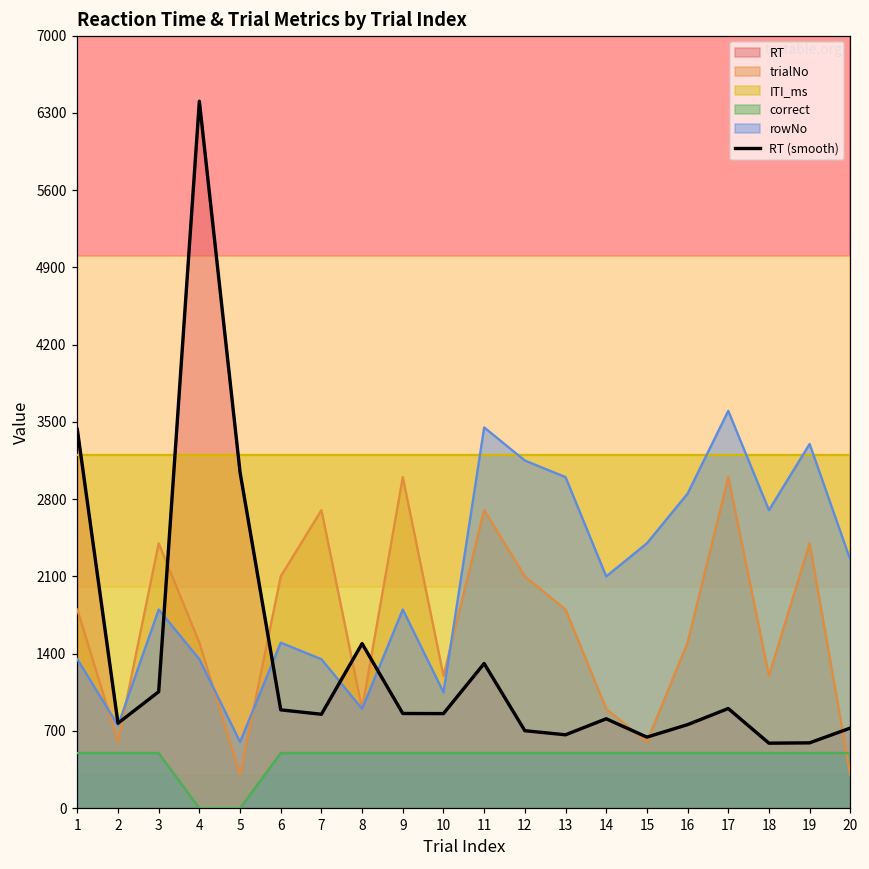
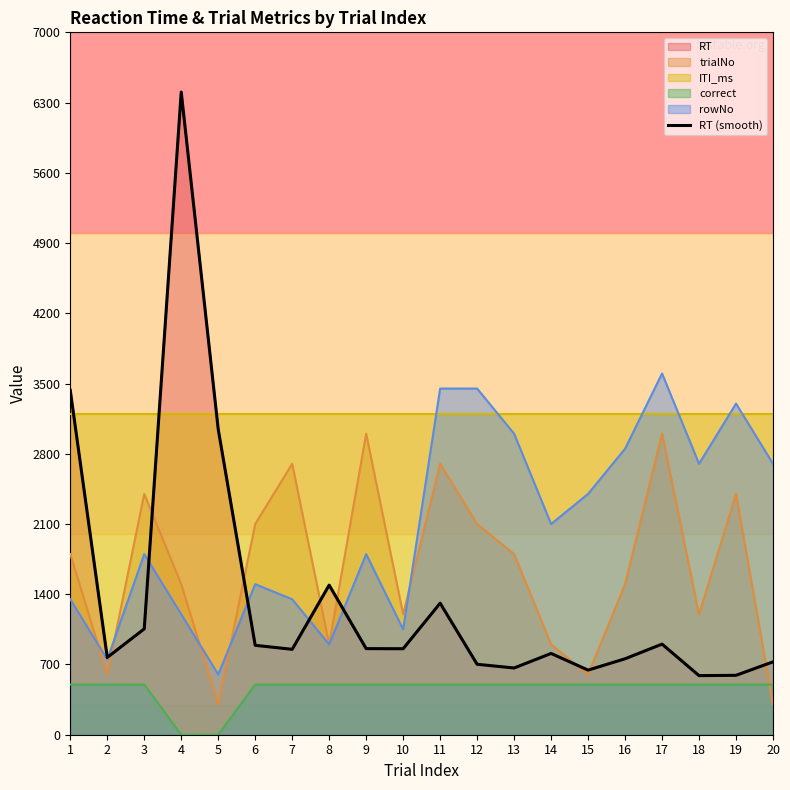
  {
    "correct": {
      "1": 500,
      "2": 500,
      "3": 500,
      "4": 0,
      "5": 0,
      "6": 500,
      "7": 500,
      "8": 500,
      "9": 500,
      "10": 500,
      "11": 500,
      "12": 500,
      "13": 500,
      "14": 500,
      "15": 500,
      "16": 500,
      "17": 500,
      "18": 500,
      "19": 500,
      "20": 500
    },
    "rowNo": {
      "1": 1350,
      "3": 1800,
-     "4": 1350,
+     "4": 1200,
      "5": 600,
      "6": 1500,
      "7": 1350,
      "9": 1800,
      "10": 1050,
      "11": 3450,
-     "12": 3150,
+     "12": 3450,
      "13": 3000,
      "14": 2100,
      "15": 2400,
      "16": 2850,
      "17": 3600,
      "18": 2700,
      "19": 3300,
-     "20": 2250
+     "20": 2700
    }
  }
